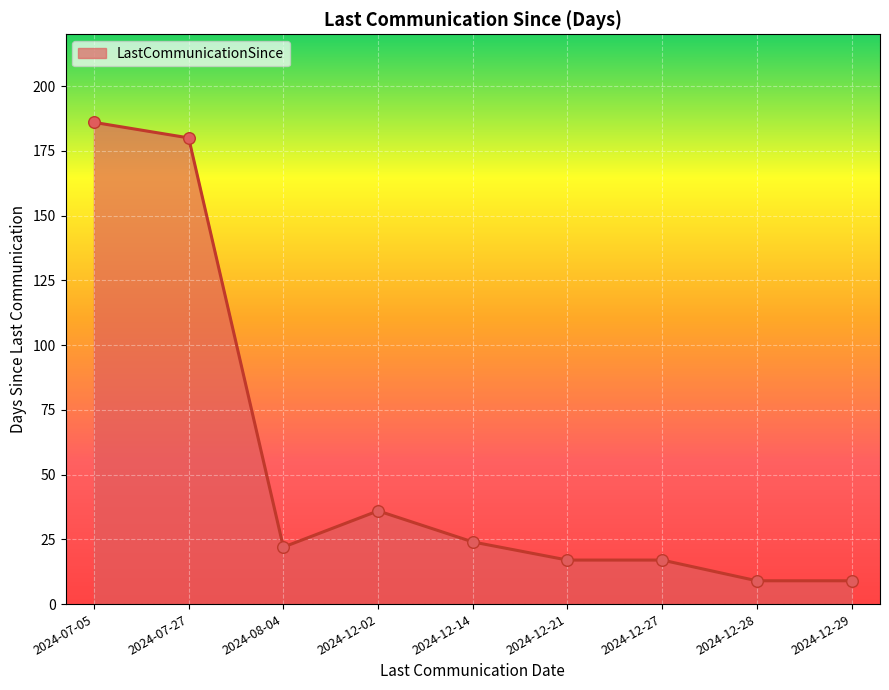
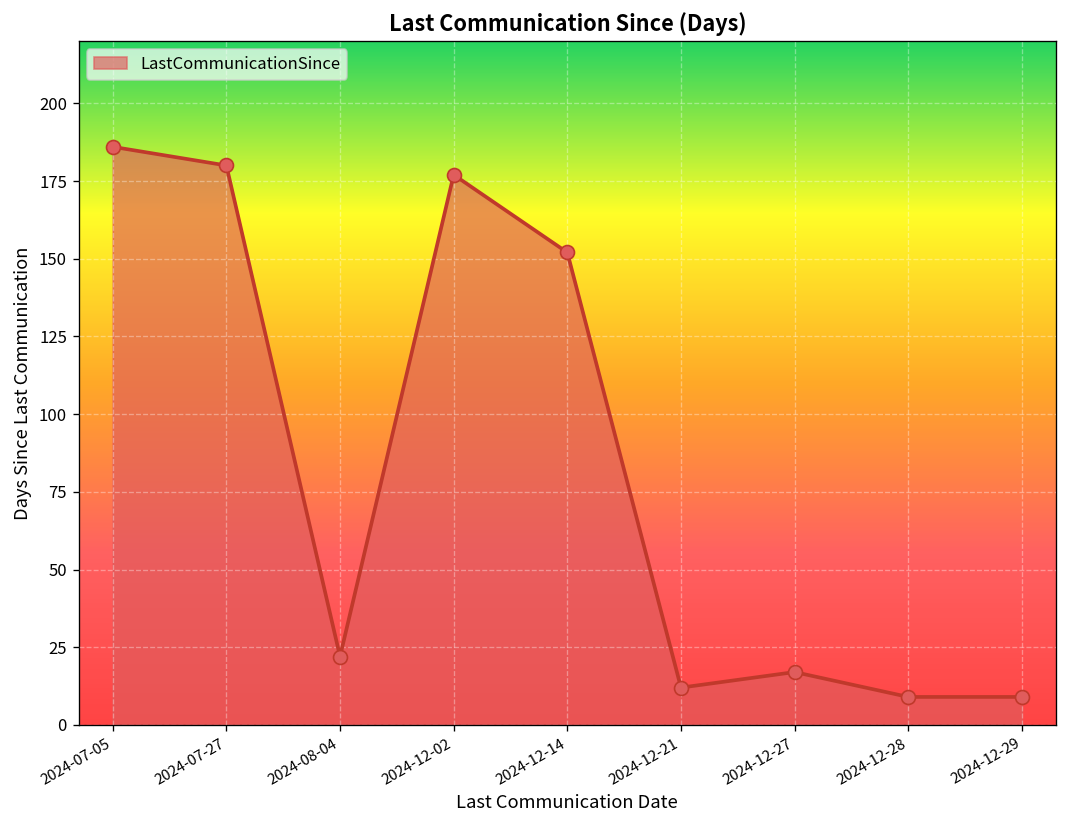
  {
    "2024-07-05": 186,
    "2024-07-27": 180,
    "2024-08-04": 22,
-   "2024-12-02": 36,
-   "2024-12-14": 24,
-   "2024-12-21": 17,
+   "2024-12-02": 177,
+   "2024-12-14": 152,
+   "2024-12-21": 12,
    "2024-12-27": 17,
    "2024-12-28": 9,
    "2024-12-29": 9
  }
